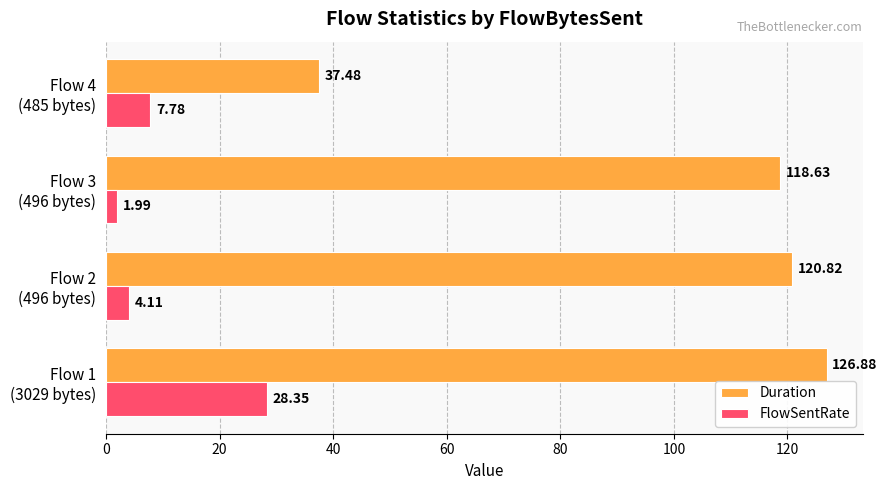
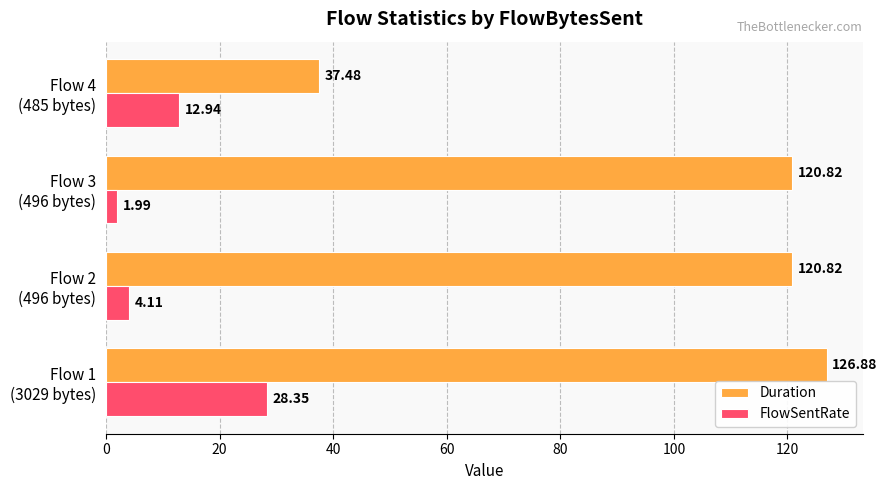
  {
    "Duration": {
      "Flow 4 (485 bytes)": 37.48,
-     "Flow 3 (496 bytes)": 118.63,
+     "Flow 3 (496 bytes)": 120.82,
      "Flow 2 (496 bytes)": 120.82,
      "Flow 1 (3029 bytes)": 126.88
    },
    "FlowSentRate": {
-     "Flow 4 (485 bytes)": 7.78,
+     "Flow 4 (485 bytes)": 12.94,
      "Flow 3 (496 bytes)": 1.99,
      "Flow 2 (496 bytes)": 4.11,
      "Flow 1 (3029 bytes)": 28.35
    }
  }
